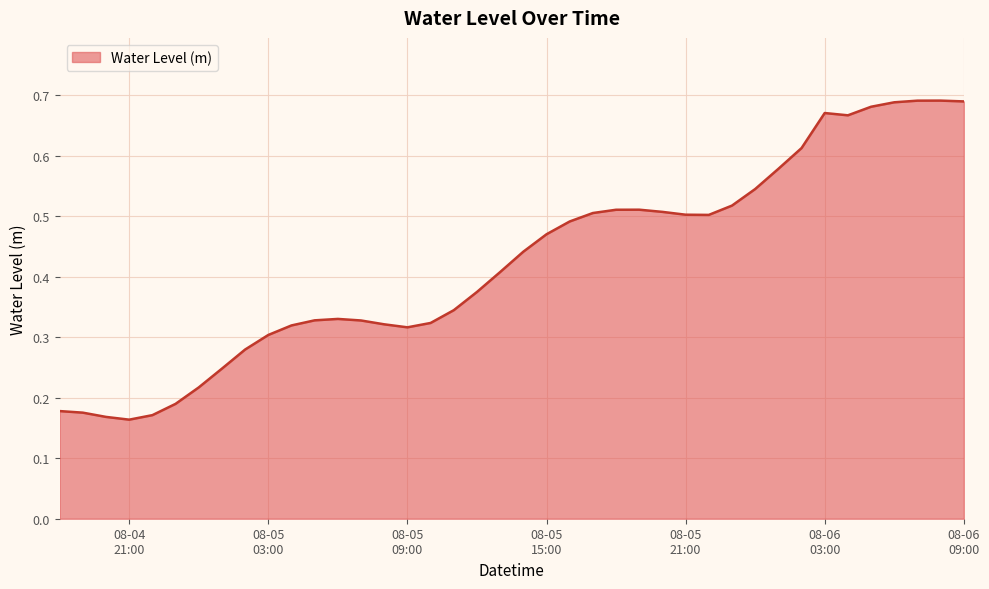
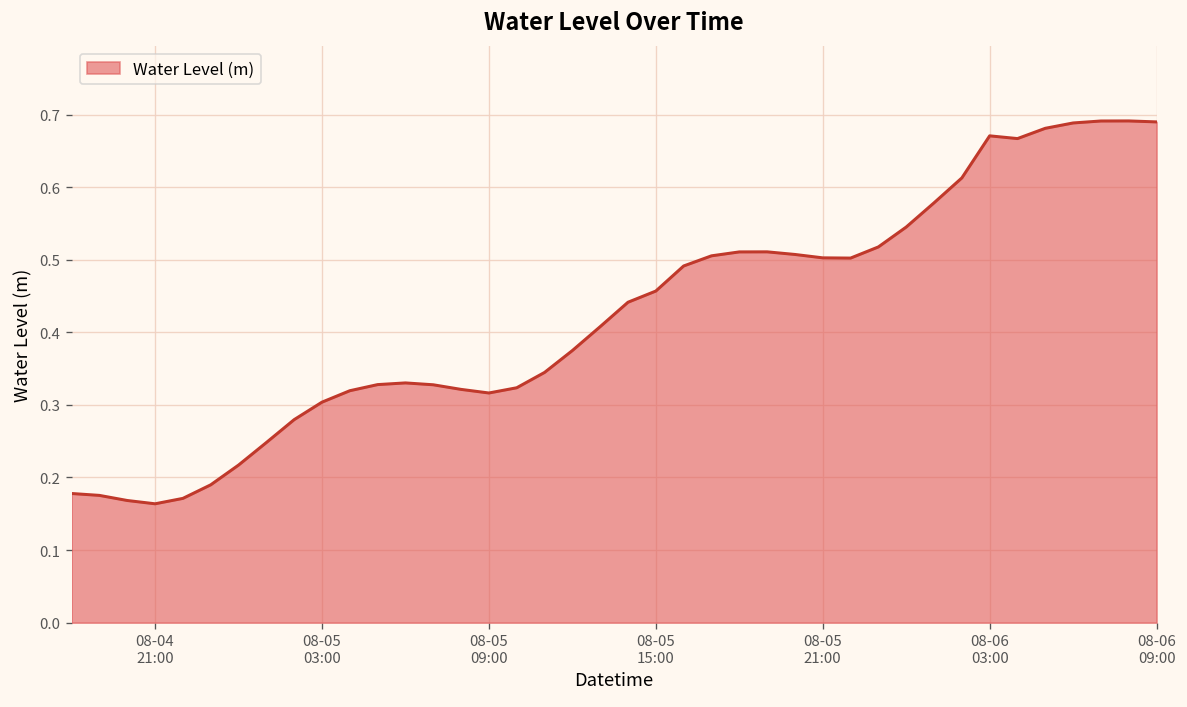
  {
    "08-04 21:00": 0.16,
    "08-05 03:00": 0.30,
    "08-05 09:00": 0.32,
-   "08-05 15:00": 0.47,
+   "08-05 15:00": 0.46,
    "08-05 21:00": 0.50,
    "08-06 03:00": 0.67,
    "08-06 09:00": 0.69
  }
